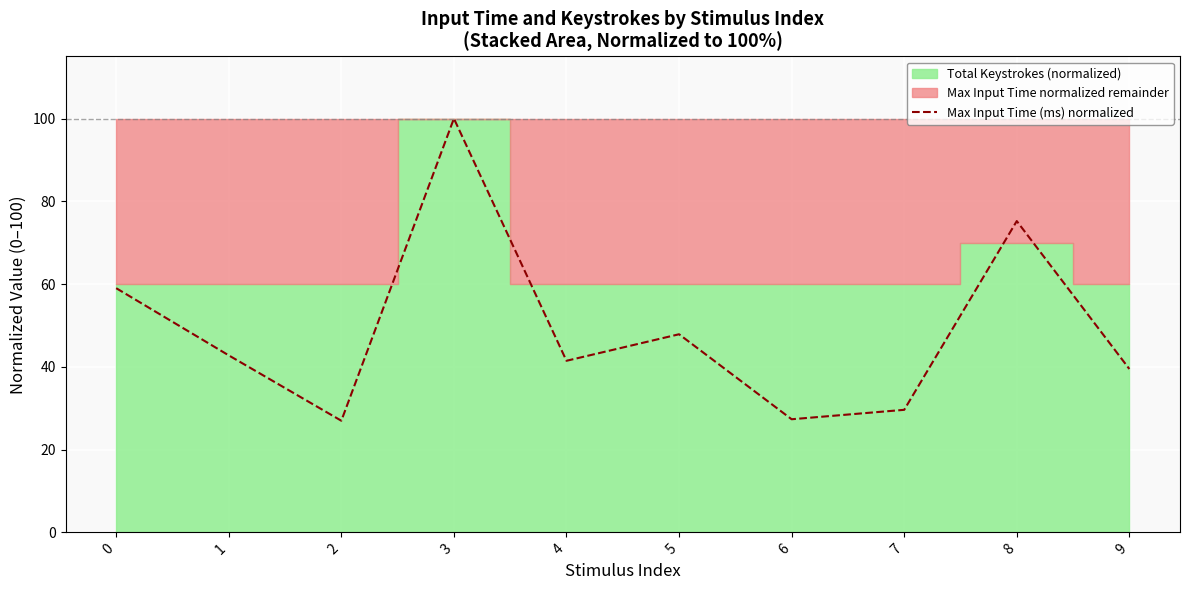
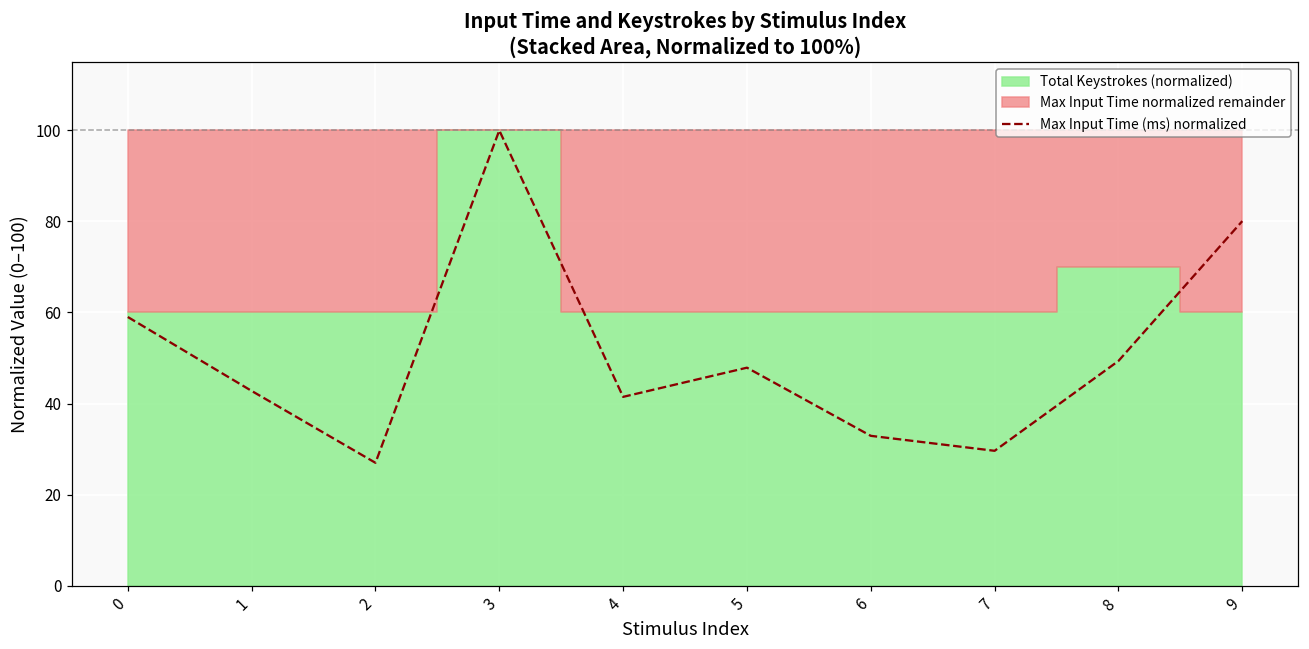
  {
    "Max Input Time (ms) normalized": {
      "0": 59,
      "1": 43,
      "2": 27,
      "3": 100,
      "4": 41,
      "5": 48,
-     "6": 27,
+     "6": 33,
      "7": 30,
-     "8": 75,
-     "9": 39
+     "8": 49,
+     "9": 80
    }
  }
